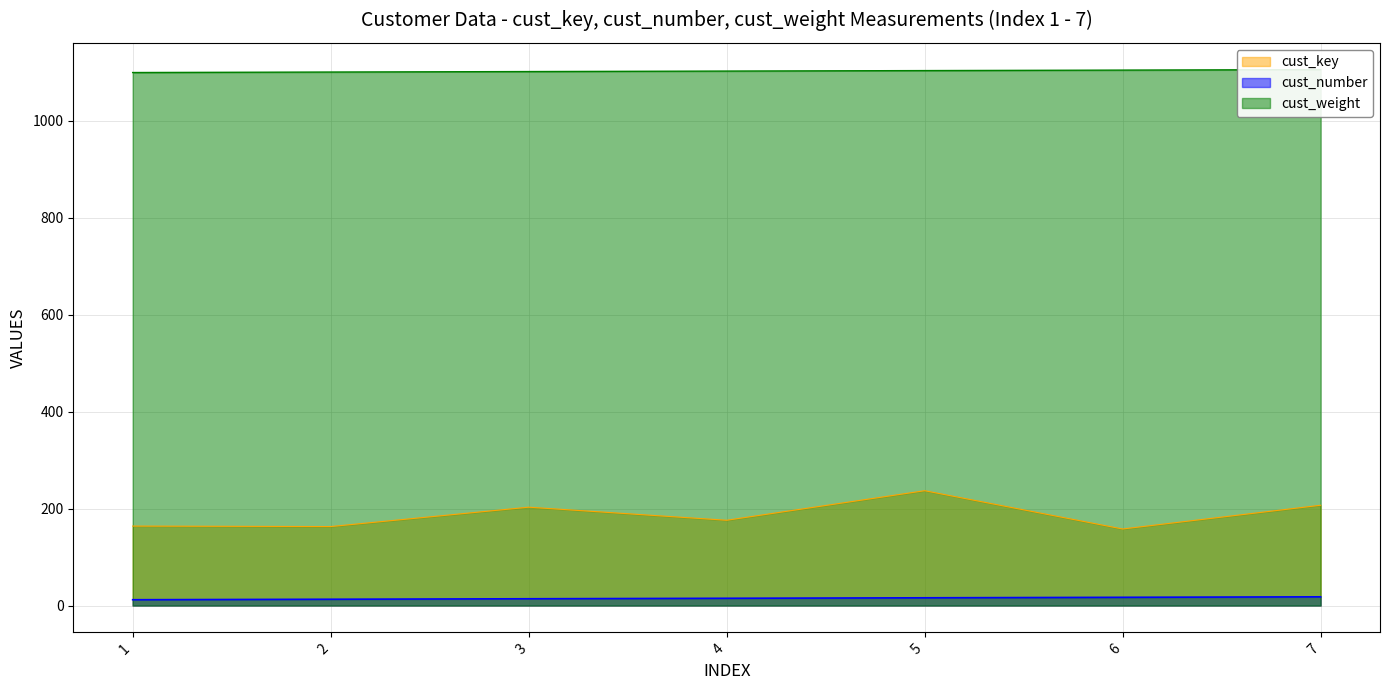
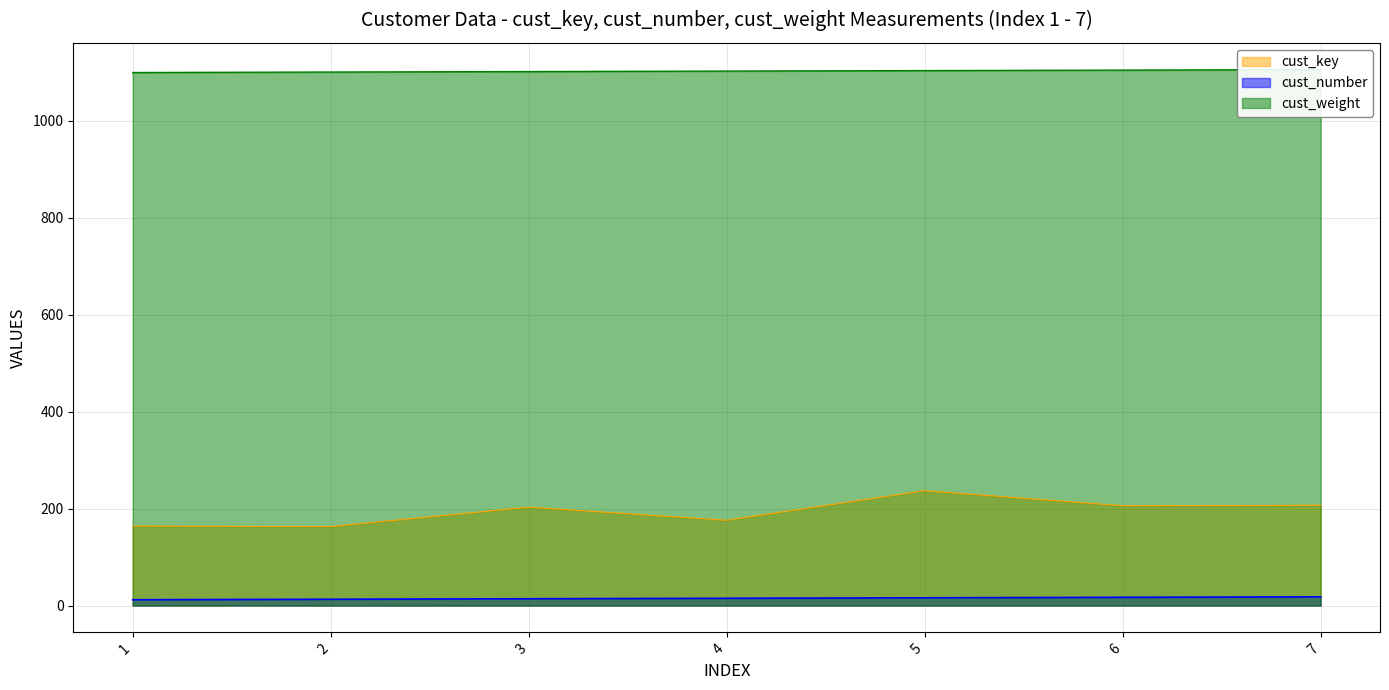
  {
    "cust_key": {
      "1": 160,
      "2": 160,
      "3": 200,
      "4": 180,
      "5": 240,
-     "6": 160,
+     "6": 210,
      "7": 210
    },
    "cust_number": {
      "1": 10,
      "2": 10,
      "3": 10,
      "4": 20,
      "5": 20,
      "6": 20,
      "7": 20
    },
    "cust_weight": {
      "1": 1100,
      "2": 1100,
      "3": 1100,
      "4": 1100,
      "5": 1100,
      "6": 1110
    }
  }
